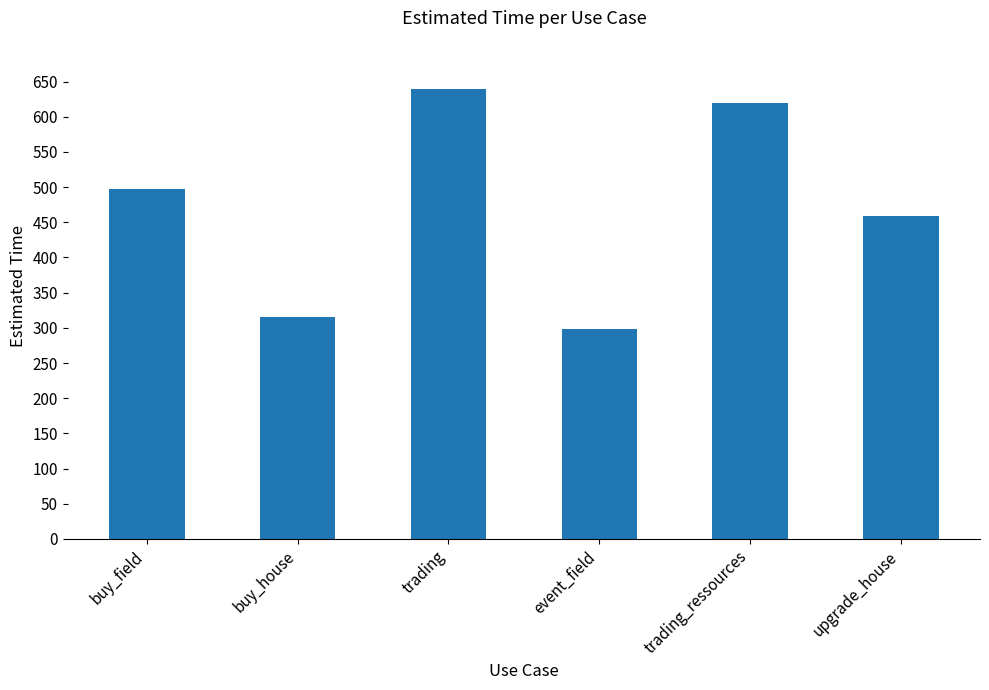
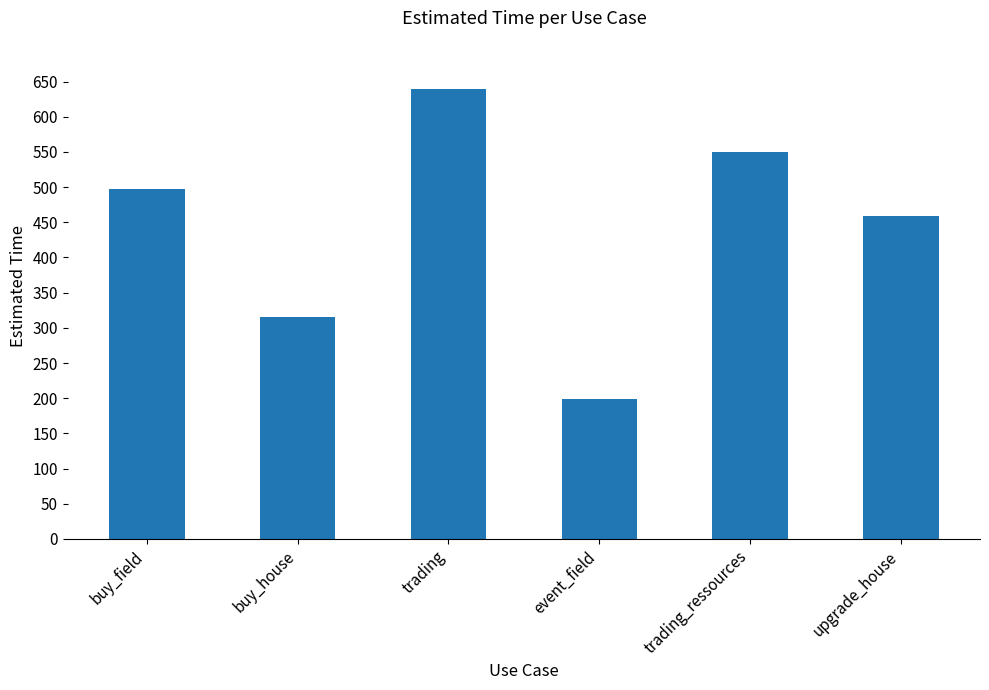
  {
    "buy_field": 500,
    "buy_house": 320,
    "trading": 640,
-   "event_field": 300,
-   "trading_ressources": 620,
+   "event_field": 200,
+   "trading_ressources": 550,
    "upgrade_house": 460
  }
